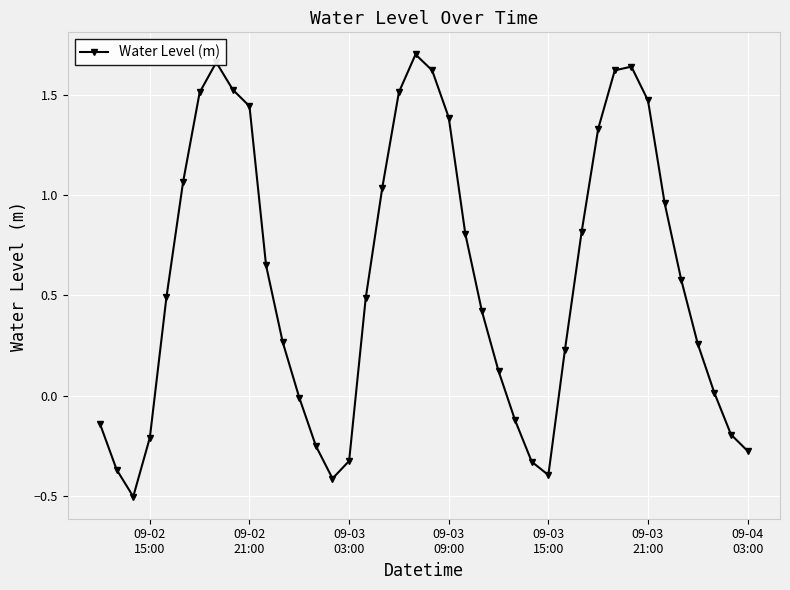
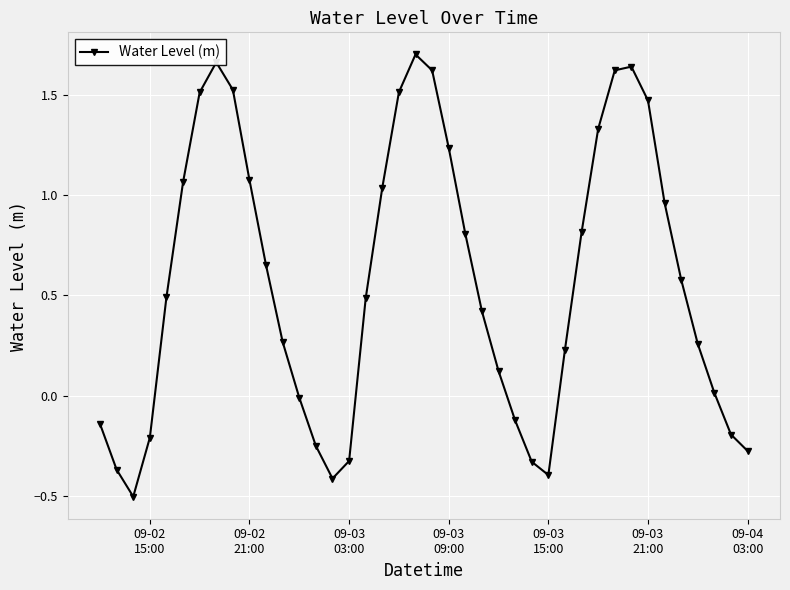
  {
    "09-02 15:00": -0.21,
-   "09-02 21:00": 1.44,
+   "09-02 21:00": 1.07,
    "09-03 03:00": -0.32,
-   "09-03 09:00": 1.39,
+   "09-03 09:00": 1.23,
    "09-03 15:00": -0.39,
    "09-03 21:00": 1.47,
    "09-04 03:00": -0.27
  }
